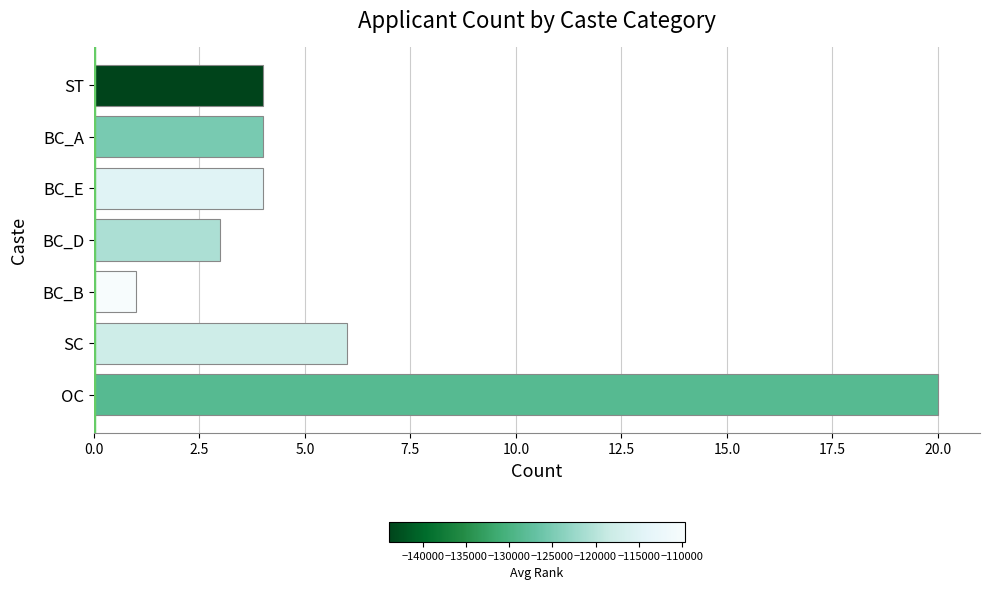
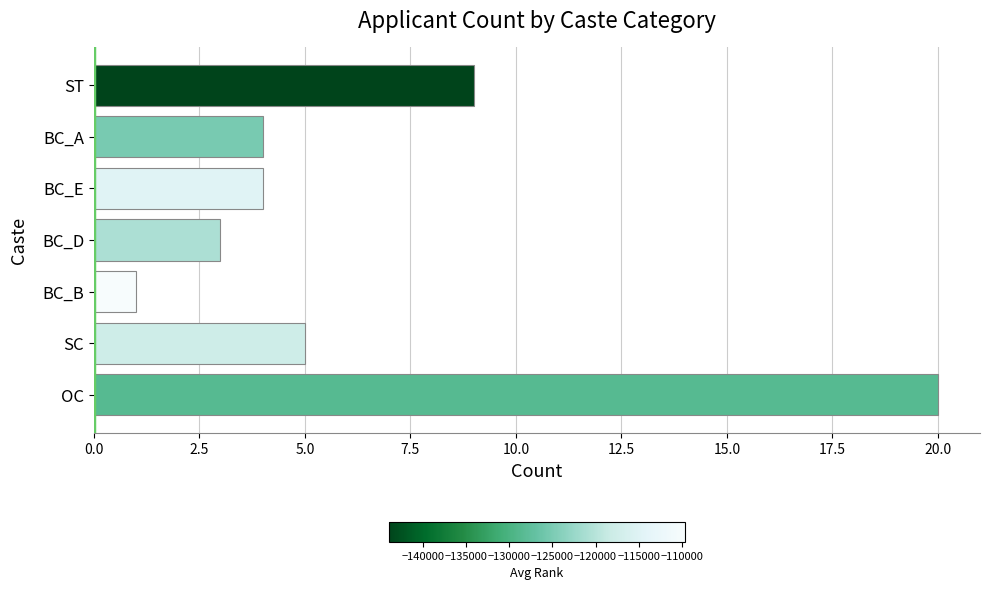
  {
-   "ST": 4,
+   "ST": 9,
    "BC_A": 4,
    "BC_E": 4,
    "BC_D": 3,
    "BC_B": 1,
-   "SC": 6,
+   "SC": 5,
    "OC": 20
  }
